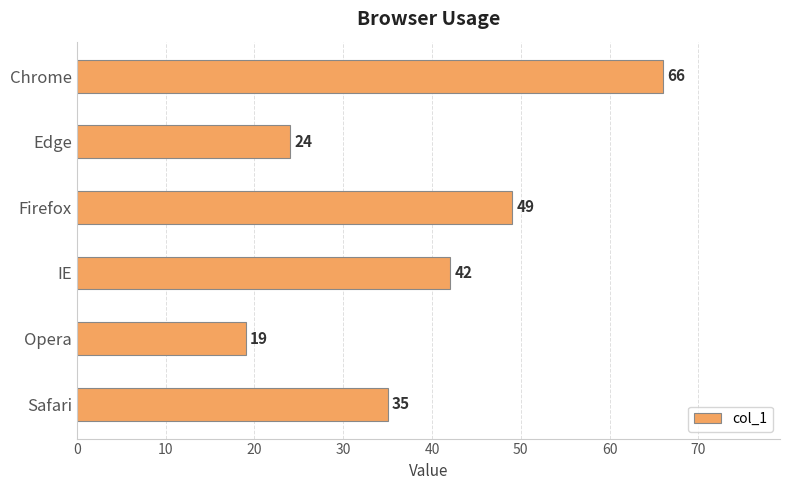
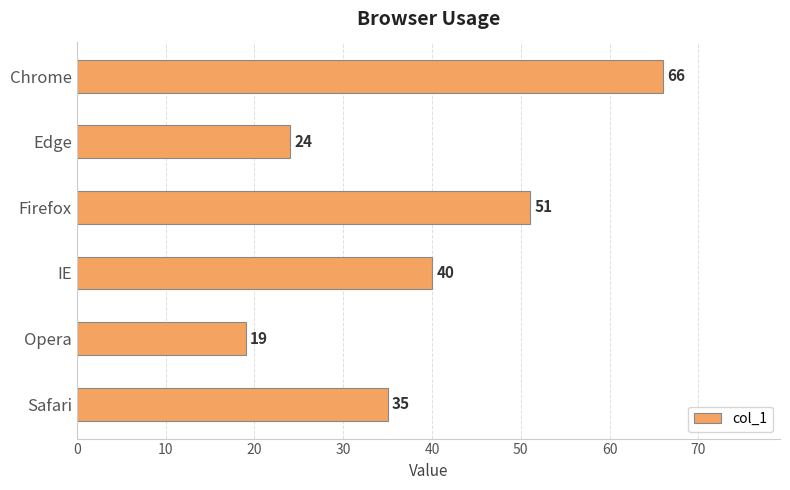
  {
    "Chrome": 66,
    "Edge": 24,
-   "Firefox": 49,
-   "IE": 42,
+   "Firefox": 51,
+   "IE": 40,
    "Opera": 19,
    "Safari": 35
  }
